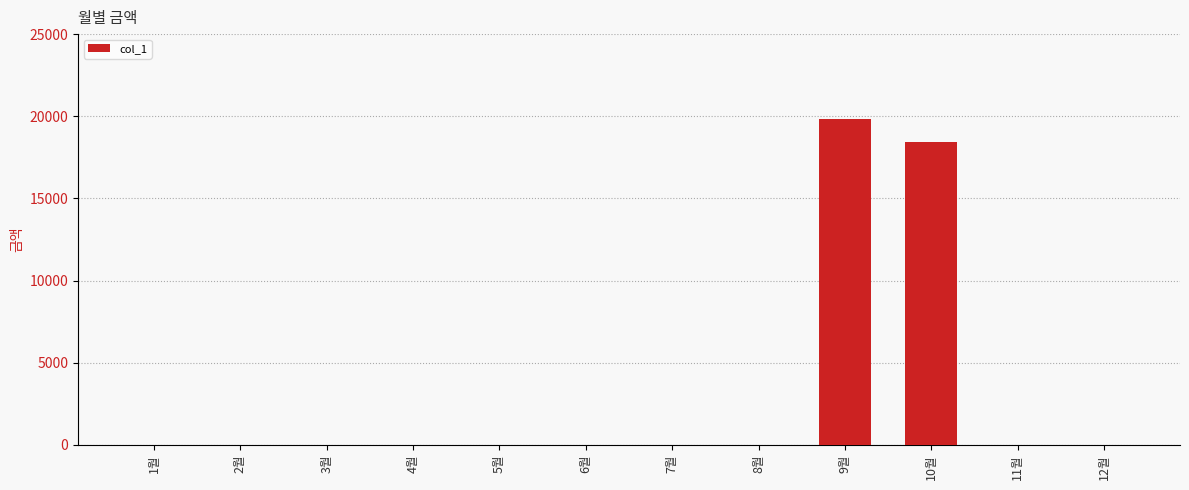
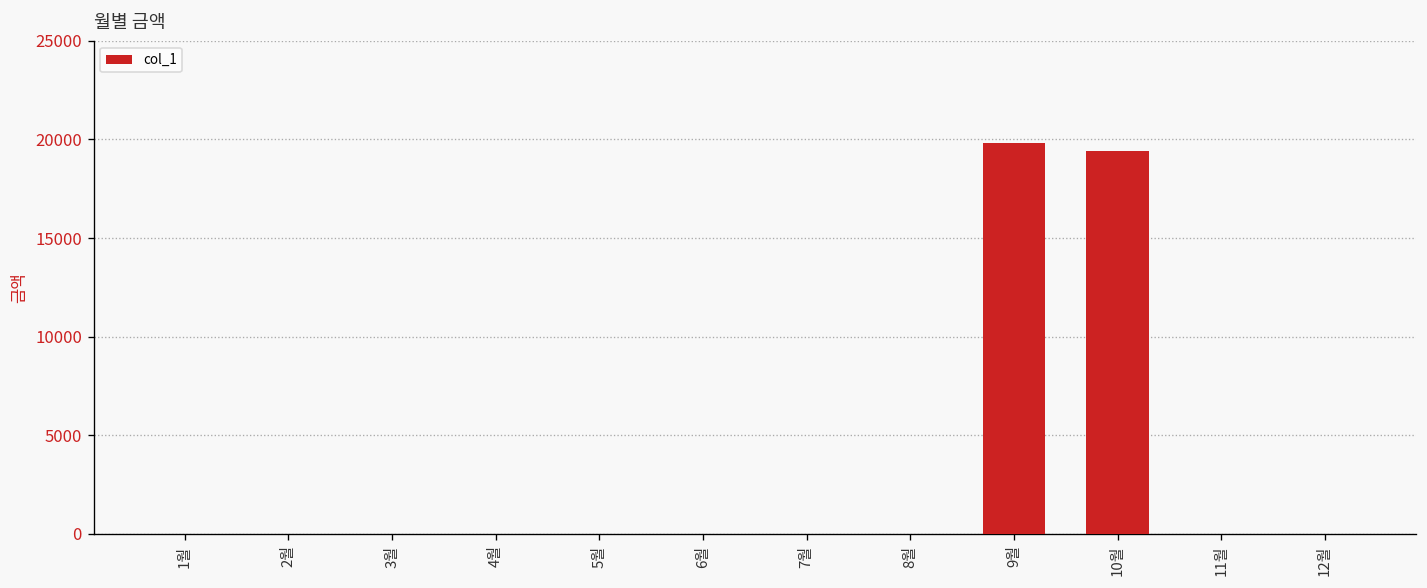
  {
    "1월": 0,
    "2월": 0,
    "3월": 0,
    "4월": 0,
    "5월": 0,
    "6월": 0,
    "7월": 0,
    "8월": 0,
    "9월": 19800,
-   "10월": 18400,
+   "10월": 19400,
    "11월": 0,
    "12월": 0
  }
